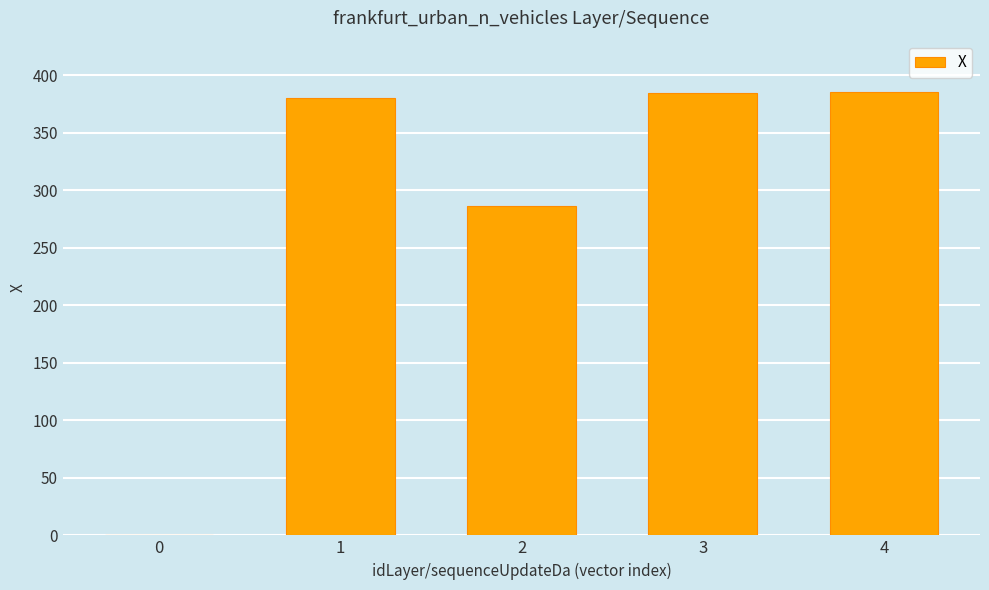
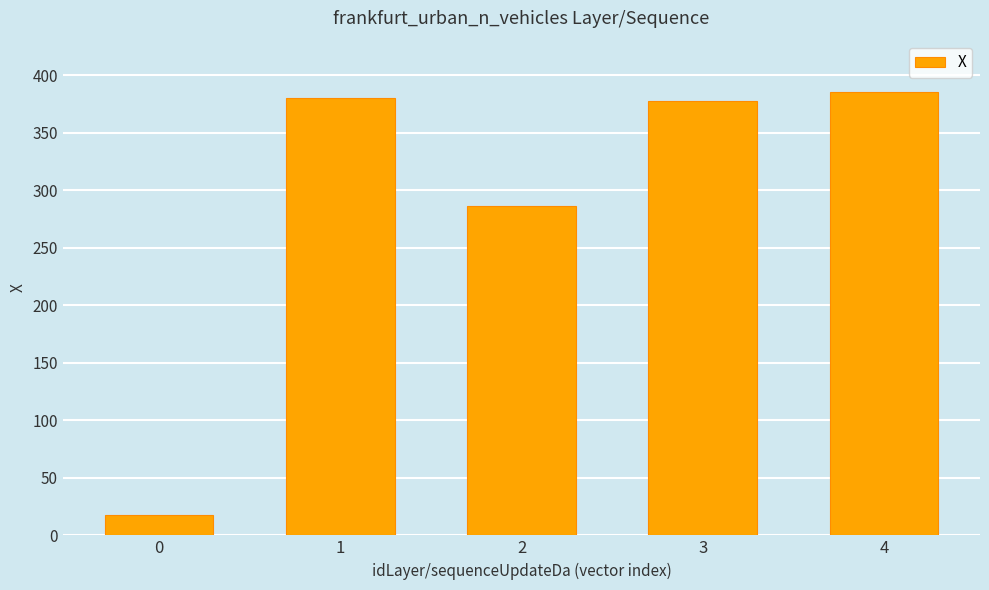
  {
-   "0": 0,
+   "0": 18,
    "1": 380,
    "2": 286,
-   "3": 384,
+   "3": 377,
    "4": 385
  }
